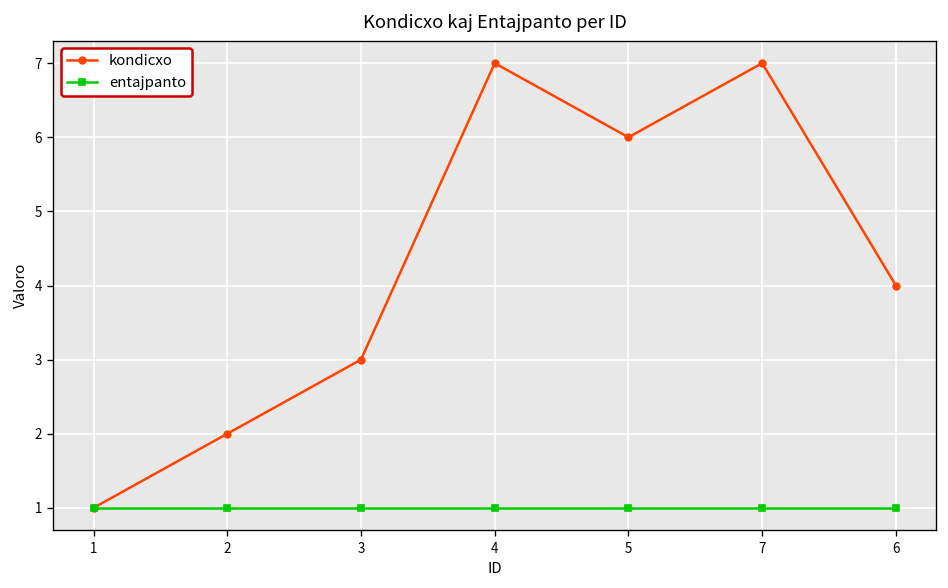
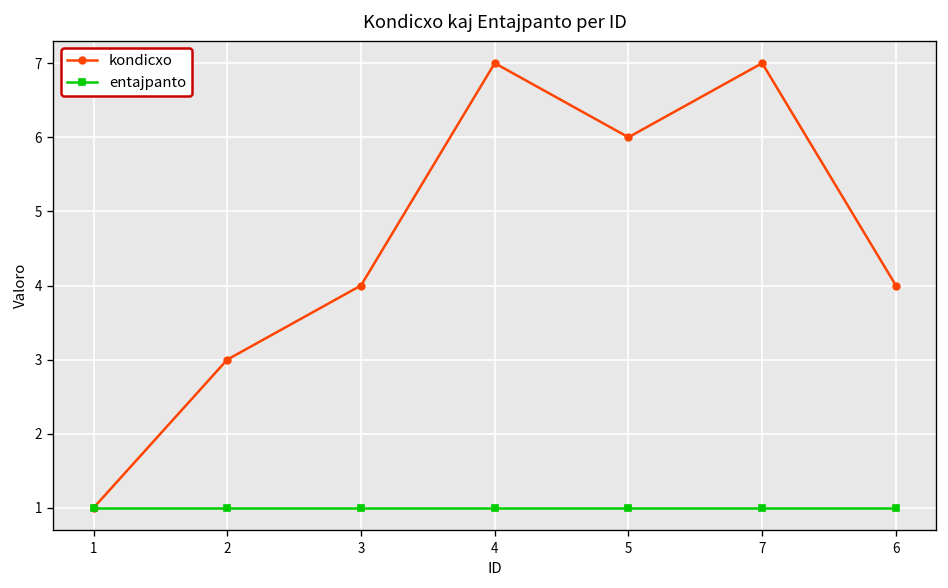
  {
    "kondicxo": {
-     "2": 2,
-     "3": 3,
+     "2": 3,
+     "3": 4,
      "4": 7,
      "5": 6,
      "7": 7,
      "6": 4
    },
    "entajpanto": {
      "2": 1,
      "3": 1,
      "4": 1,
      "5": 1,
      "7": 1,
      "6": 1
    }
  }
